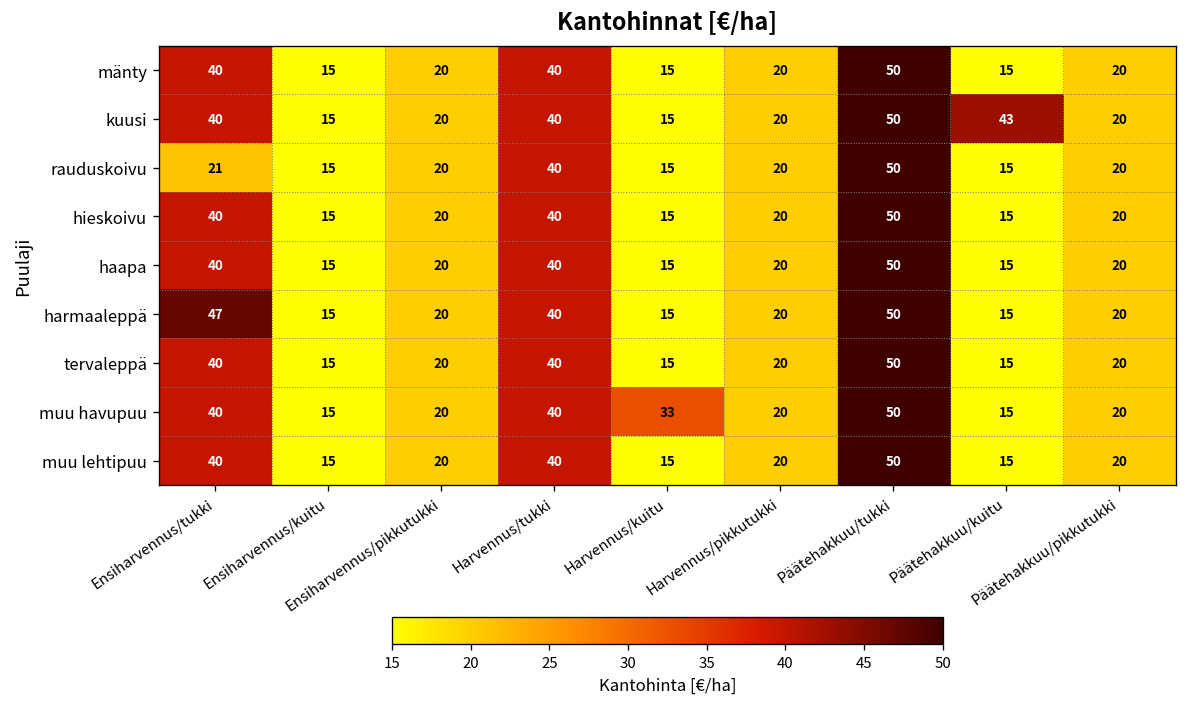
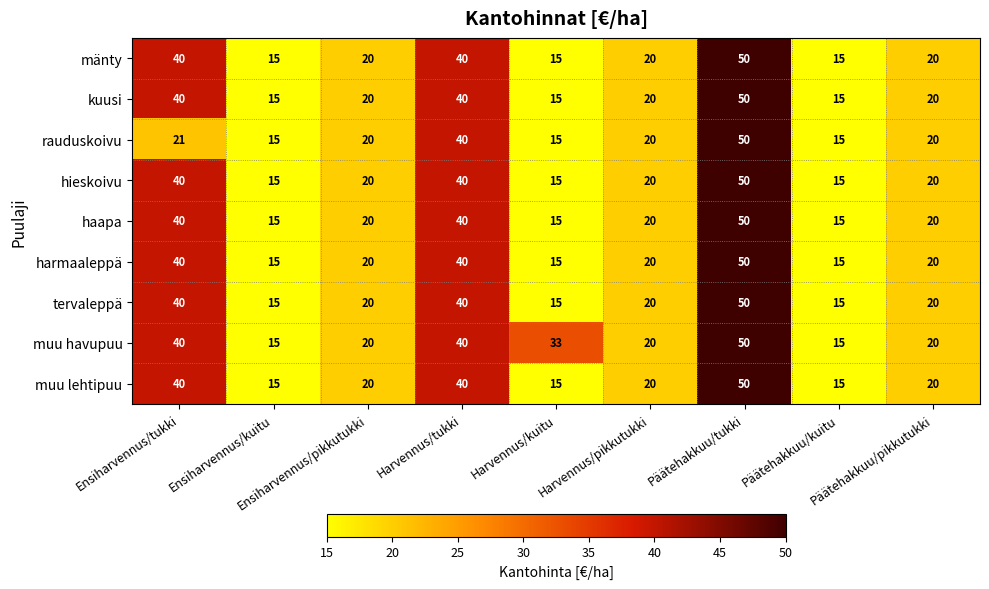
  {
    "mänty": {
      "Ensiharvennus/tukki": 40,
      "Ensiharvennus/kuitu": 15,
      "Ensiharvennus/pikkutukki": 20,
      "Harvennus/tukki": 40,
      "Harvennus/kuitu": 15,
      "Harvennus/pikkutukki": 20,
      "Päätehakkuu/tukki": 50,
      "Päätehakkuu/kuitu": 15,
      "Päätehakkuu/pikkutukki": 20
    },
    "kuusi": {
      "Ensiharvennus/tukki": 40,
      "Ensiharvennus/kuitu": 15,
      "Ensiharvennus/pikkutukki": 20,
      "Harvennus/tukki": 40,
      "Harvennus/kuitu": 15,
      "Harvennus/pikkutukki": 20,
      "Päätehakkuu/tukki": 50,
-     "Päätehakkuu/kuitu": 43,
+     "Päätehakkuu/kuitu": 15,
      "Päätehakkuu/pikkutukki": 20
    },
    "rauduskoivu": {
      "Ensiharvennus/tukki": 21,
      "Ensiharvennus/kuitu": 15,
      "Ensiharvennus/pikkutukki": 20,
      "Harvennus/tukki": 40,
      "Harvennus/kuitu": 15,
      "Harvennus/pikkutukki": 20,
      "Päätehakkuu/tukki": 50,
      "Päätehakkuu/kuitu": 15,
      "Päätehakkuu/pikkutukki": 20
    },
    "hieskoivu": {
      "Ensiharvennus/tukki": 40,
      "Ensiharvennus/kuitu": 15,
      "Ensiharvennus/pikkutukki": 20,
      "Harvennus/tukki": 40,
      "Harvennus/kuitu": 15,
      "Harvennus/pikkutukki": 20,
      "Päätehakkuu/tukki": 50,
      "Päätehakkuu/kuitu": 15,
      "Päätehakkuu/pikkutukki": 20
    },
    "haapa": {
      "Ensiharvennus/tukki": 40,
      "Ensiharvennus/kuitu": 15,
      "Ensiharvennus/pikkutukki": 20,
      "Harvennus/tukki": 40,
      "Harvennus/kuitu": 15,
      "Harvennus/pikkutukki": 20,
      "Päätehakkuu/tukki": 50,
      "Päätehakkuu/kuitu": 15,
      "Päätehakkuu/pikkutukki": 20
    },
    "harmaaleppä": {
-     "Ensiharvennus/tukki": 47,
+     "Ensiharvennus/tukki": 40,
      "Ensiharvennus/kuitu": 15,
      "Ensiharvennus/pikkutukki": 20,
      "Harvennus/tukki": 40,
      "Harvennus/kuitu": 15,
      "Harvennus/pikkutukki": 20,
      "Päätehakkuu/tukki": 50,
      "Päätehakkuu/kuitu": 15,
      "Päätehakkuu/pikkutukki": 20
    },
    "tervaleppä": {
      "Ensiharvennus/tukki": 40,
      "Ensiharvennus/kuitu": 15,
      "Ensiharvennus/pikkutukki": 20,
      "Harvennus/tukki": 40,
      "Harvennus/kuitu": 15,
      "Harvennus/pikkutukki": 20,
      "Päätehakkuu/tukki": 50,
      "Päätehakkuu/kuitu": 15,
      "Päätehakkuu/pikkutukki": 20
    },
    "muu havupuu": {
      "Ensiharvennus/tukki": 40,
      "Ensiharvennus/kuitu": 15,
      "Ensiharvennus/pikkutukki": 20,
      "Harvennus/tukki": 40,
      "Harvennus/kuitu": 33,
      "Harvennus/pikkutukki": 20,
      "Päätehakkuu/tukki": 50,
      "Päätehakkuu/kuitu": 15,
      "Päätehakkuu/pikkutukki": 20
    },
    "muu lehtipuu": {
      "Ensiharvennus/tukki": 40,
      "Ensiharvennus/kuitu": 15,
      "Ensiharvennus/pikkutukki": 20,
      "Harvennus/tukki": 40,
      "Harvennus/kuitu": 15,
      "Harvennus/pikkutukki": 20,
      "Päätehakkuu/tukki": 50,
      "Päätehakkuu/kuitu": 15,
      "Päätehakkuu/pikkutukki": 20
    }
  }
